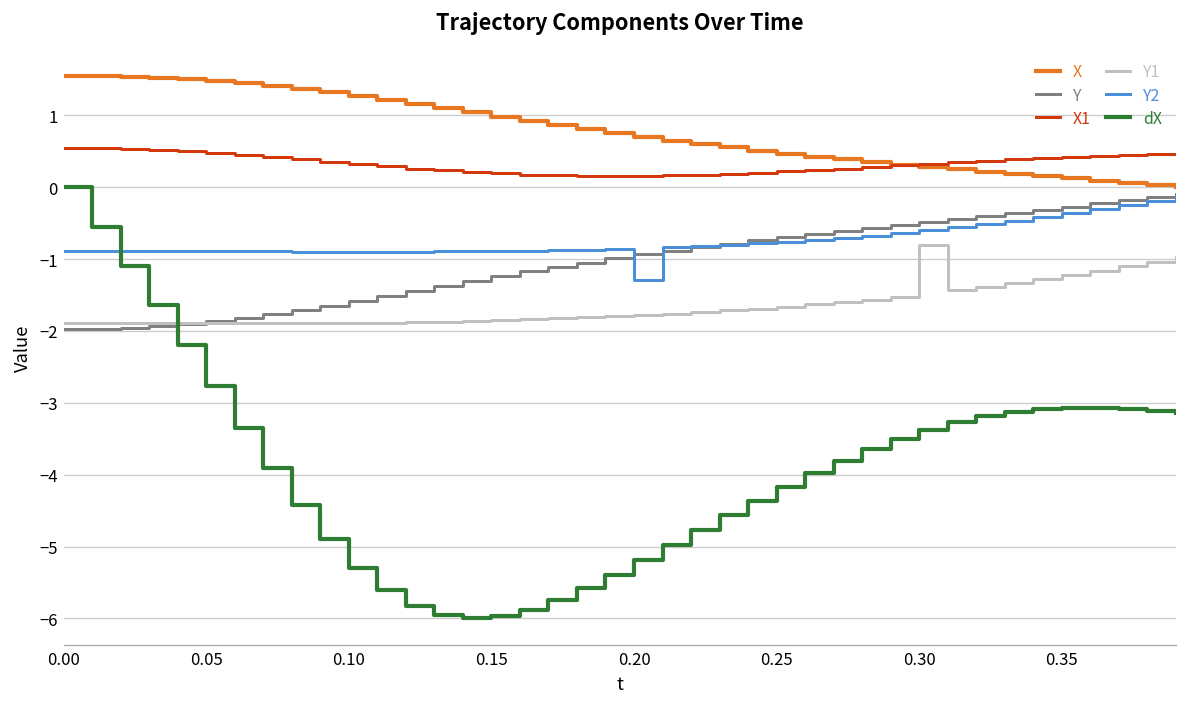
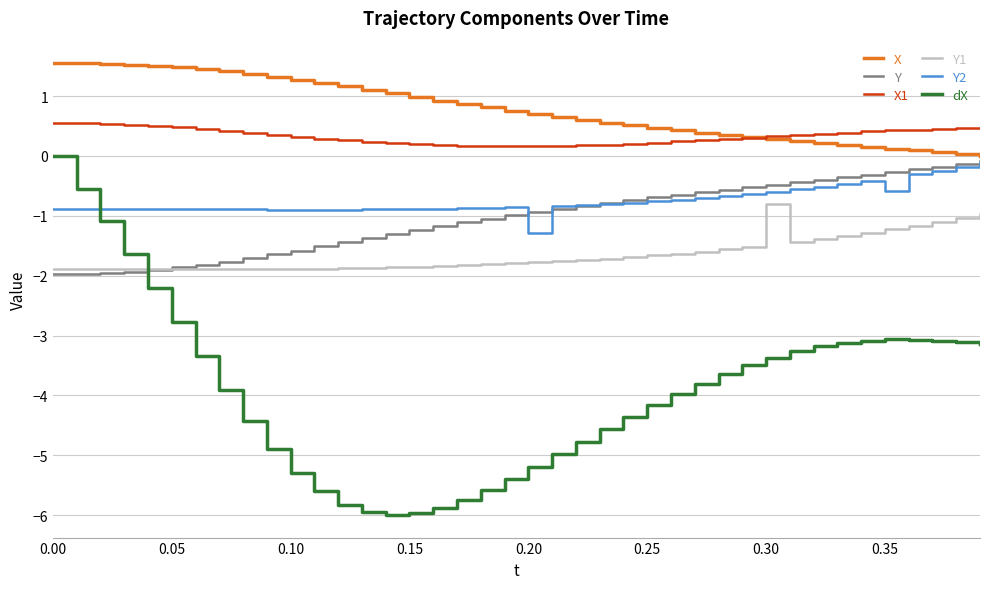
  {
    "X": {
      "0.00": 1.5,
      "0.05": 1.5,
      "0.10": 1.3,
      "0.15": 1.0,
      "0.20": 0.7,
      "0.25": 0.5,
      "0.30": 0.3,
      "0.35": 0.1
    },
    "Y": {
      "0.00": -2.0,
      "0.10": -1.6,
      "0.15": -1.2,
      "0.20": -0.9,
      "0.25": -0.7,
      "0.30": -0.5,
      "0.35": -0.3
    },
    "X1": {
      "0.00": 0.6,
      "0.05": 0.5,
      "0.10": 0.3,
      "0.15": 0.2,
      "0.20": 0.2,
      "0.25": 0.2,
      "0.30": 0.3,
      "0.35": 0.4
    },
    "Y1": {
      "0.00": -1.9,
      "0.10": -1.9,
      "0.15": -1.9,
      "0.20": -1.8,
      "0.25": -1.7,
      "0.30": -0.8,
      "0.35": -1.2
    },
    "Y2": {
      "0.00": -0.9,
      "0.05": -0.9,
      "0.10": -0.9,
      "0.15": -0.9,
      "0.20": -1.3,
      "0.25": -0.8,
      "0.30": -0.6,
-     "0.35": -0.4
+     "0.35": -0.6
    },
    "dX": {
      "0.00": 0.0,
      "0.05": -2.8,
      "0.10": -5.3,
      "0.15": -6.0,
      "0.20": -5.2,
      "0.25": -4.2,
      "0.30": -3.4,
      "0.35": -3.1
    }
  }
